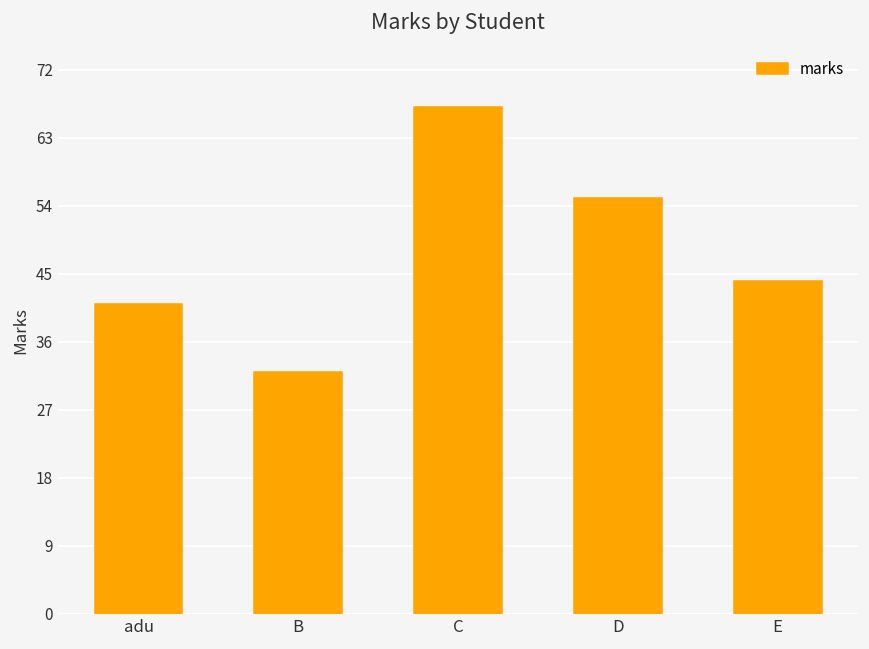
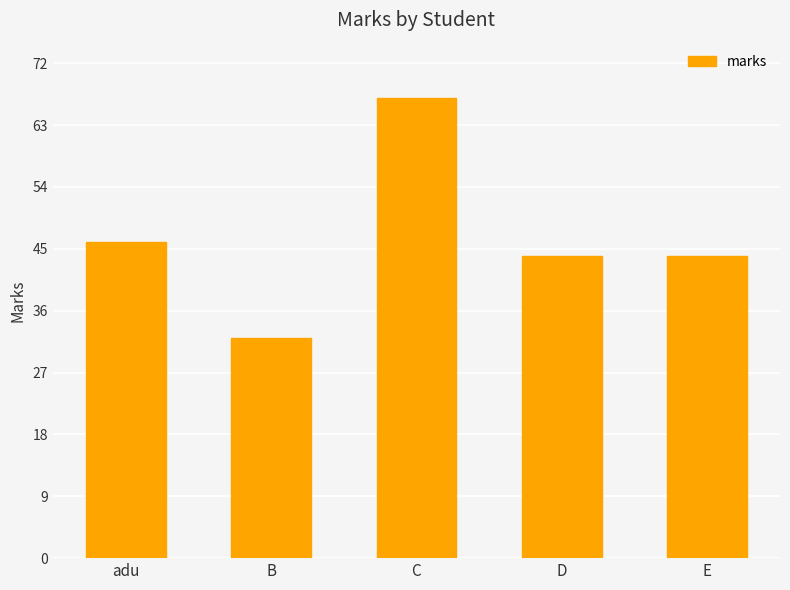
  {
-   "adu": 41,
+   "adu": 46,
    "B": 32,
    "C": 67,
-   "D": 55,
+   "D": 44,
    "E": 44
  }
